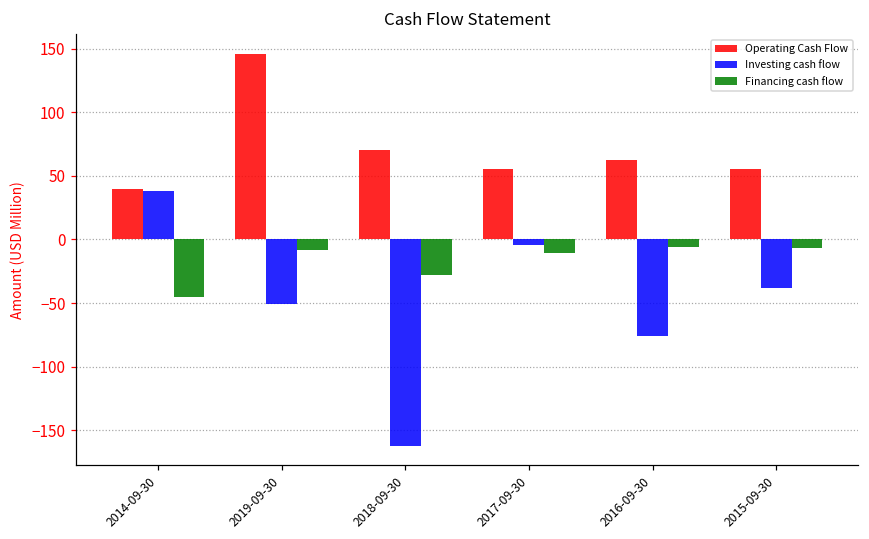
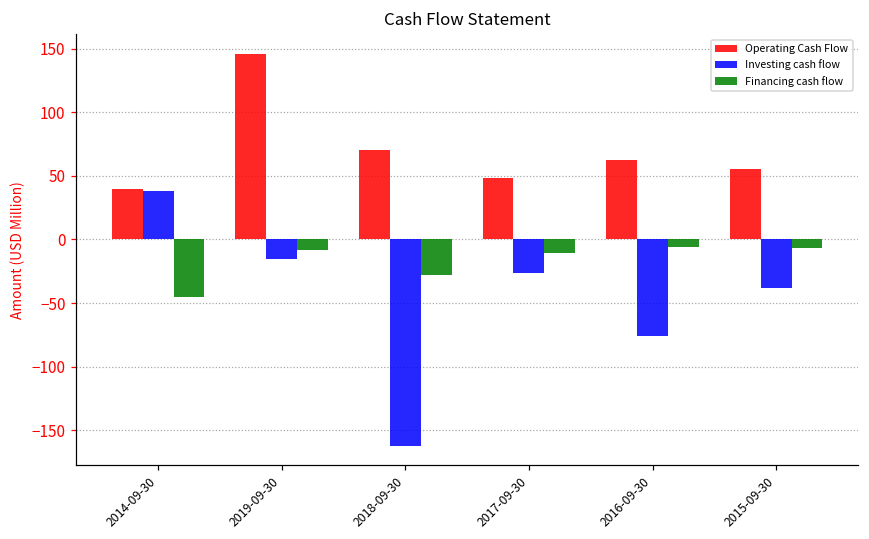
  {
    "Operating Cash Flow": {
      "2014-09-30": 40,
      "2019-09-30": 146,
      "2018-09-30": 71,
-     "2017-09-30": 56,
+     "2017-09-30": 48,
      "2016-09-30": 63,
      "2015-09-30": 55
    },
    "Investing cash flow": {
      "2014-09-30": 38,
-     "2019-09-30": -50,
+     "2019-09-30": -16,
      "2018-09-30": -162,
-     "2017-09-30": -4,
+     "2017-09-30": -26,
      "2016-09-30": -76,
      "2015-09-30": -38
    },
    "Financing cash flow": {
      "2014-09-30": -45,
      "2019-09-30": -8,
      "2018-09-30": -28,
      "2017-09-30": -11,
      "2016-09-30": -6,
      "2015-09-30": -6
    }
  }
